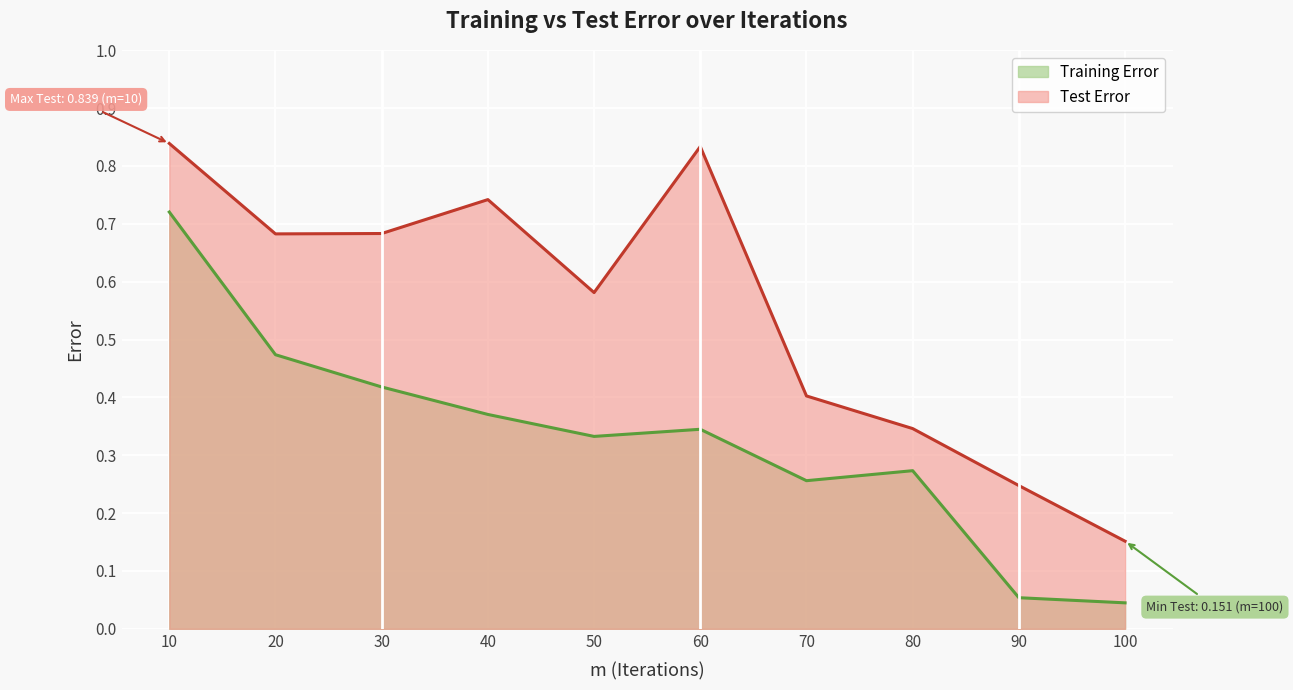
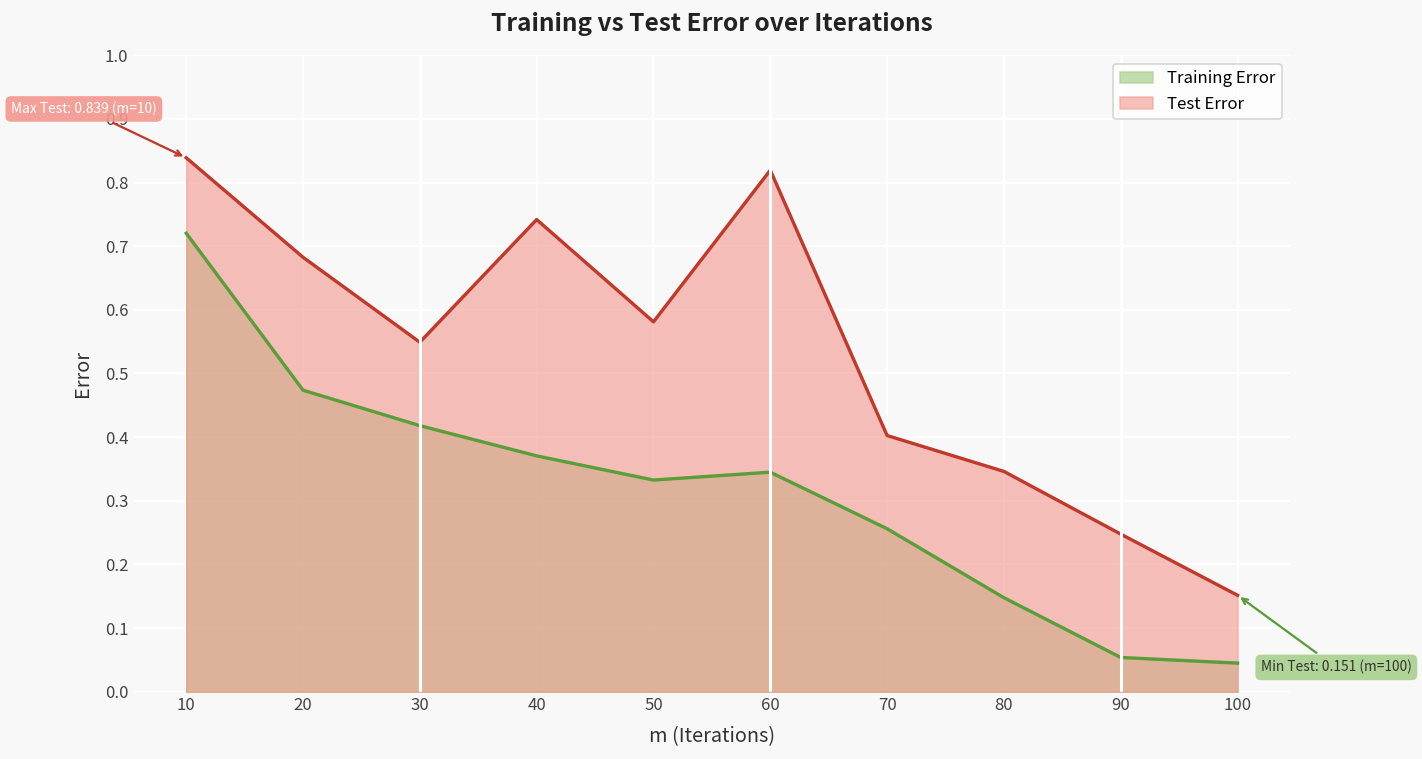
  {
    "Training Error": {
      "10": 0.72,
      "20": 0.47,
      "30": 0.42,
      "40": 0.37,
      "50": 0.33,
      "60": 0.34,
      "70": 0.26,
-     "80": 0.27,
+     "80": 0.15,
      "90": 0.05
    },
    "Test Error": {
      "10": 0.84,
      "20": 0.68,
-     "30": 0.68,
+     "30": 0.55,
      "40": 0.74,
      "50": 0.58,
-     "60": 0.83,
+     "60": 0.82,
      "70": 0.40,
      "80": 0.35,
      "90": 0.25,
      "100": 0.15
    }
  }
